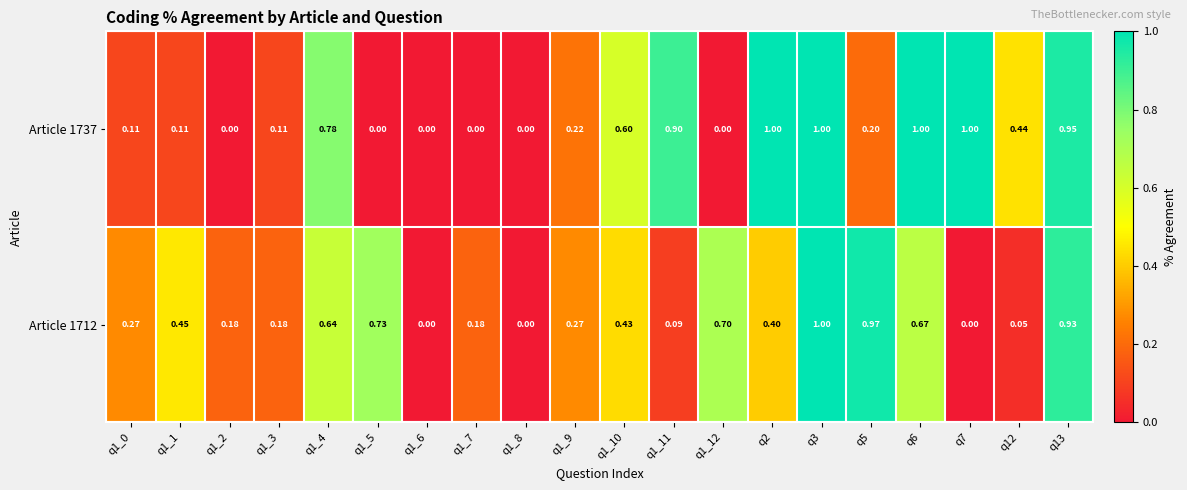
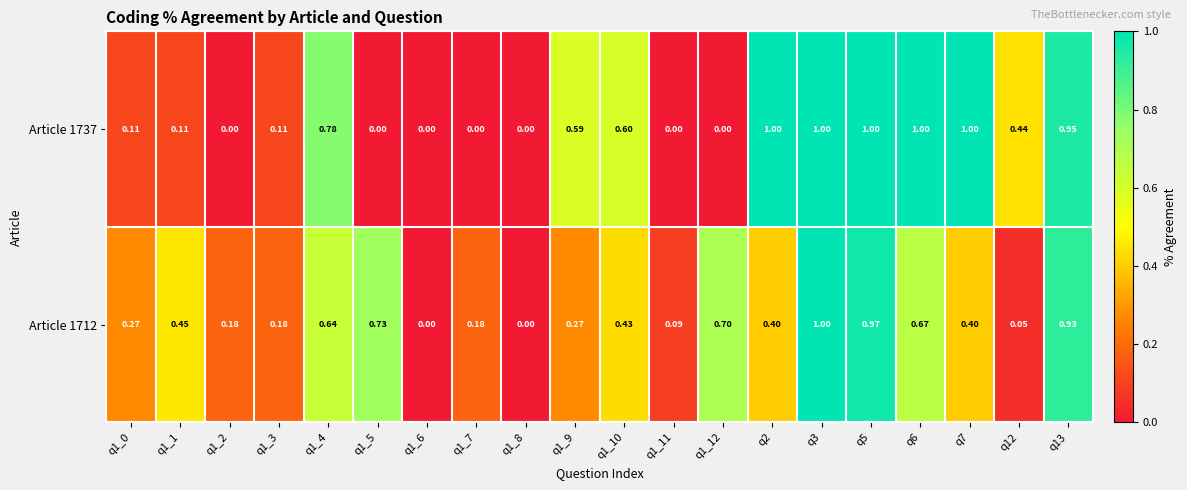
  {
    "Article 1737": {
      "q1_0": 0.11,
      "q1_1": 0.11,
      "q1_2": 0.00,
      "q1_3": 0.11,
      "q1_4": 0.78,
      "q1_5": 0.00,
      "q1_6": 0.00,
      "q1_7": 0.00,
      "q1_8": 0.00,
-     "q1_9": 0.22,
+     "q1_9": 0.59,
      "q1_10": 0.60,
-     "q1_11": 0.90,
+     "q1_11": 0.00,
      "q1_12": 0.00,
      "q2": 1.00,
      "q3": 1.00,
-     "q5": 0.20,
+     "q5": 1.00,
      "q6": 1.00,
      "q7": 1.00,
      "q12": 0.44,
      "q13": 0.95
    },
    "Article 1712": {
      "q1_0": 0.27,
      "q1_1": 0.45,
      "q1_2": 0.18,
      "q1_3": 0.18,
      "q1_4": 0.64,
      "q1_5": 0.73,
      "q1_6": 0.00,
      "q1_7": 0.18,
      "q1_8": 0.00,
      "q1_9": 0.27,
      "q1_10": 0.43,
      "q1_11": 0.09,
      "q1_12": 0.70,
      "q2": 0.40,
      "q3": 1.00,
      "q5": 0.97,
      "q6": 0.67,
-     "q7": 0.00,
+     "q7": 0.40,
      "q12": 0.05,
      "q13": 0.93
    }
  }
